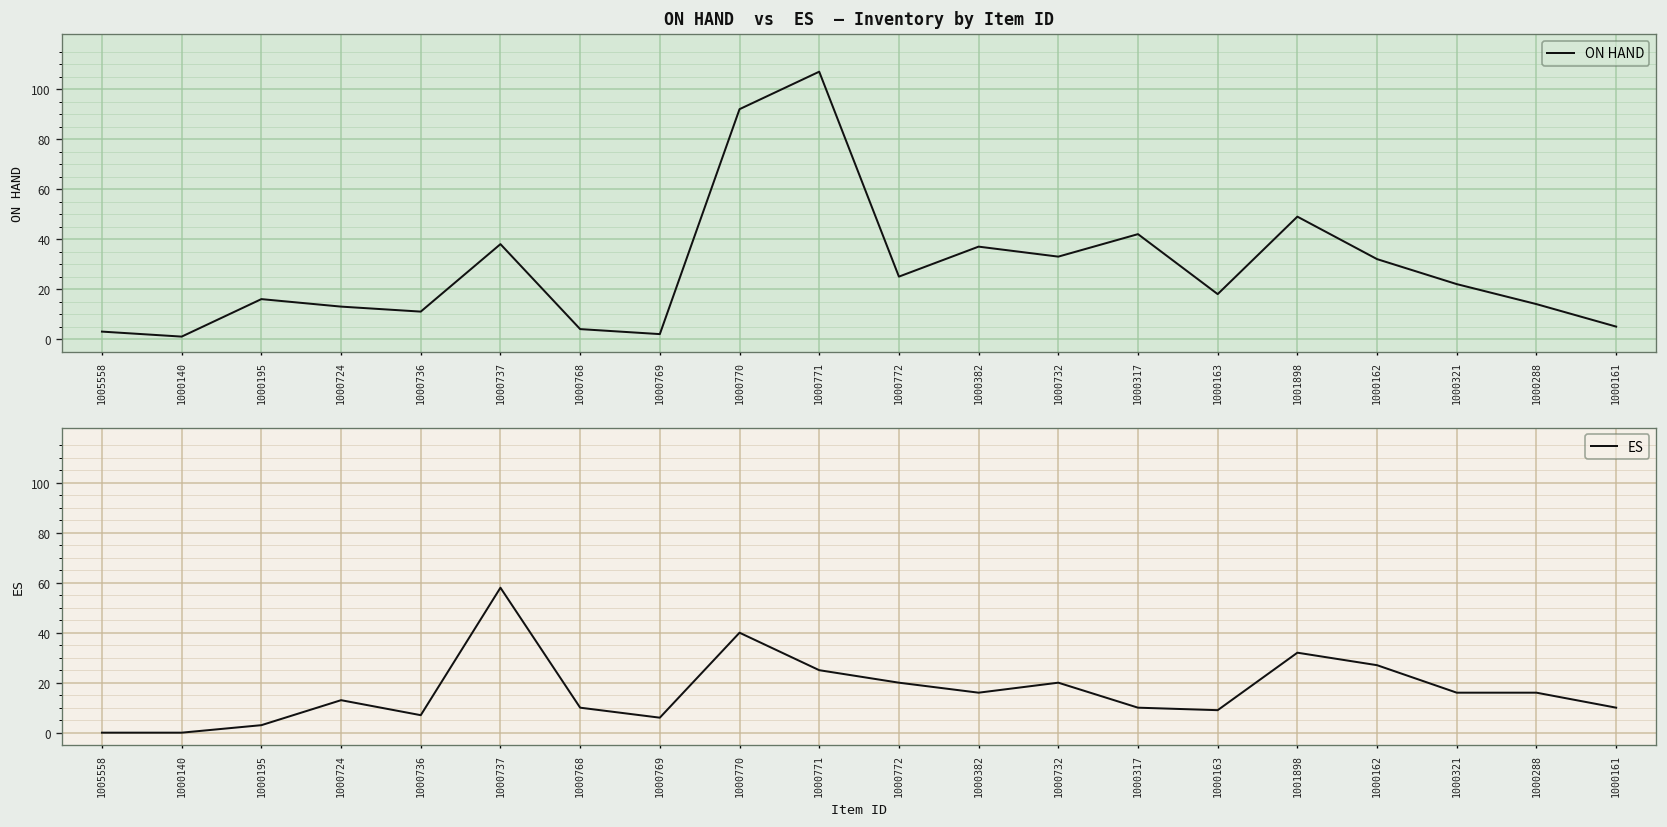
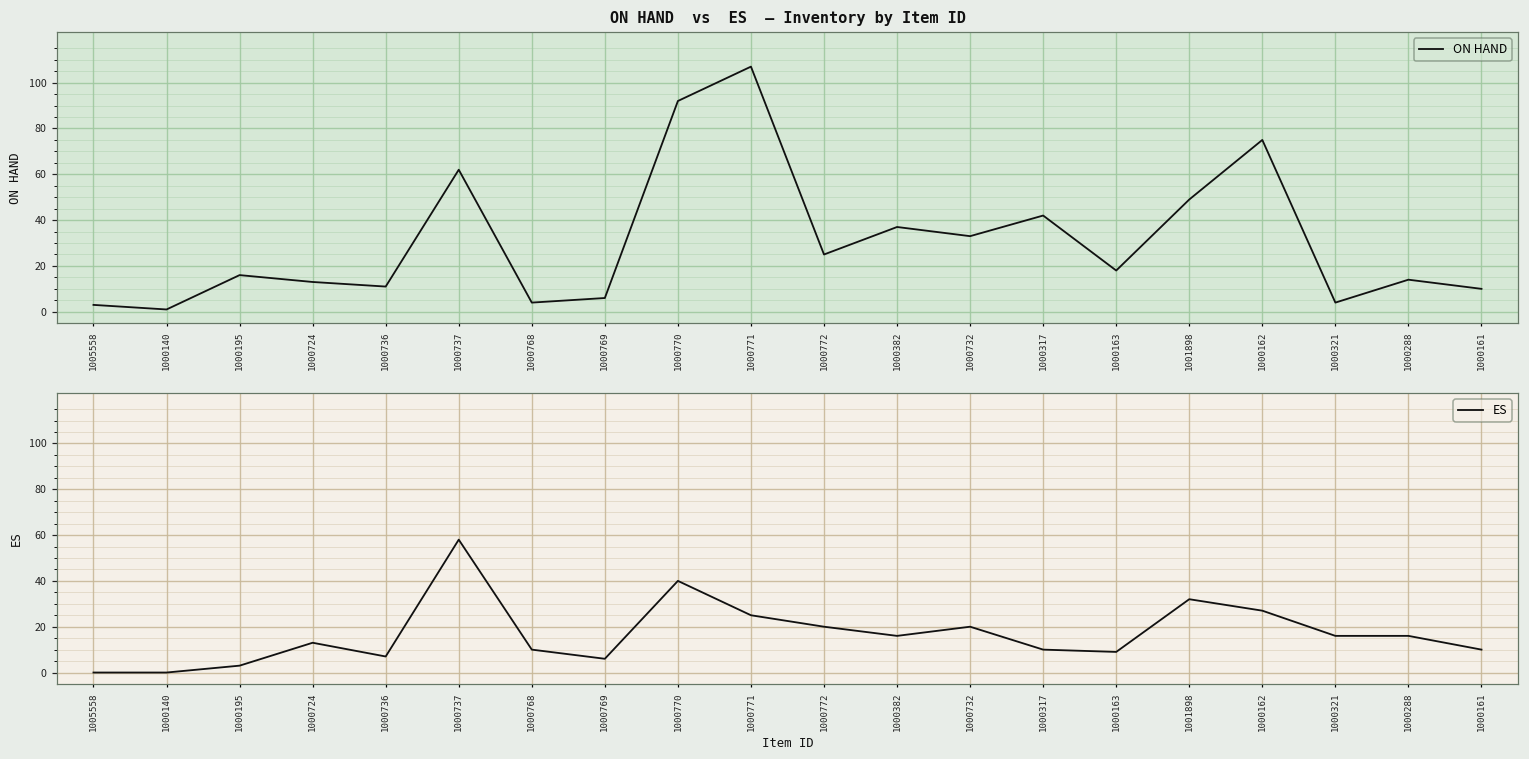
  {
    "ON HAND vs ES — Inventory by Item ID": {
      "1005558": 3,
      "1000140": 1,
      "1000195": 16,
      "1000724": 13,
      "1000736": 11,
-     "1000737": 38,
+     "1000737": 62,
      "1000768": 4,
-     "1000769": 2,
+     "1000769": 6,
      "1000770": 92,
      "1000771": 107,
      "1000772": 25,
      "1000382": 37,
      "1000732": 33,
      "1000317": 42,
      "1000163": 18,
      "1001898": 49,
-     "1000162": 32,
-     "1000321": 22,
+     "1000162": 75,
+     "1000321": 4,
      "1000288": 14,
-     "1000161": 5
+     "1000161": 10
    }
  }
